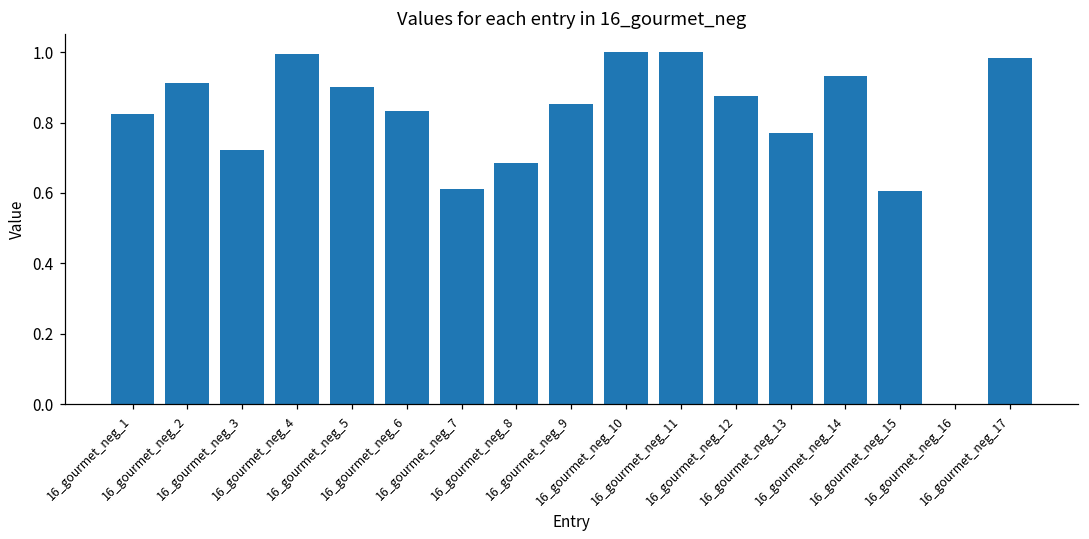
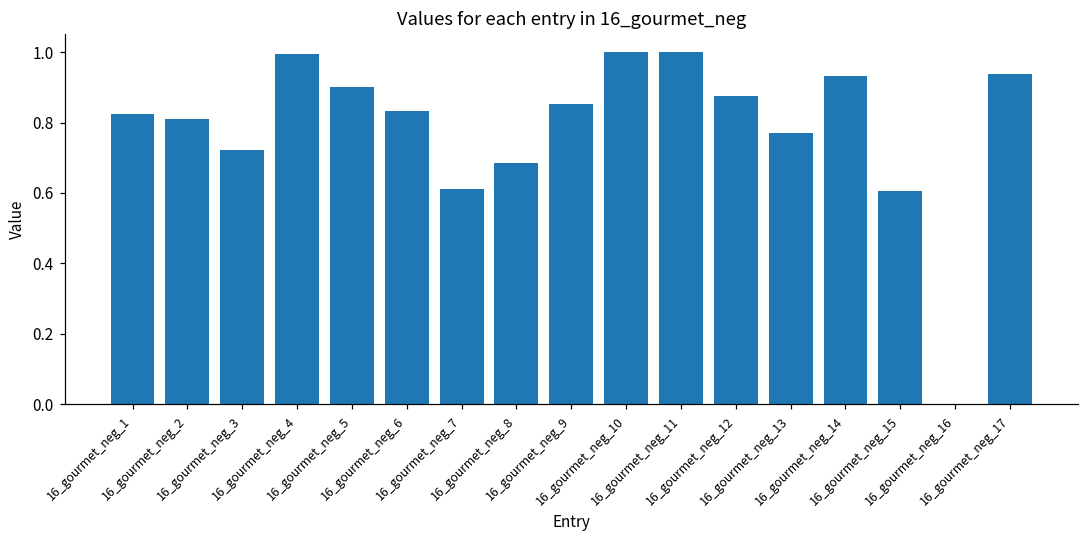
  {
    "16_gourmet_neg_1": 0.82,
-   "16_gourmet_neg_2": 0.91,
+   "16_gourmet_neg_2": 0.81,
    "16_gourmet_neg_3": 0.72,
    "16_gourmet_neg_4": 0.99,
    "16_gourmet_neg_5": 0.90,
    "16_gourmet_neg_6": 0.83,
    "16_gourmet_neg_7": 0.61,
    "16_gourmet_neg_8": 0.69,
    "16_gourmet_neg_9": 0.85,
    "16_gourmet_neg_10": 1.00,
    "16_gourmet_neg_11": 1.00,
    "16_gourmet_neg_12": 0.88,
    "16_gourmet_neg_13": 0.77,
    "16_gourmet_neg_14": 0.93,
    "16_gourmet_neg_15": 0.61,
-   "16_gourmet_neg_17": 0.98
+   "16_gourmet_neg_17": 0.94
  }
